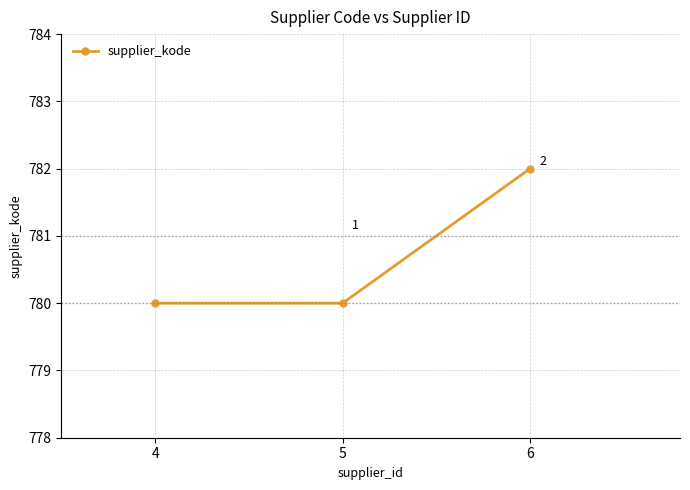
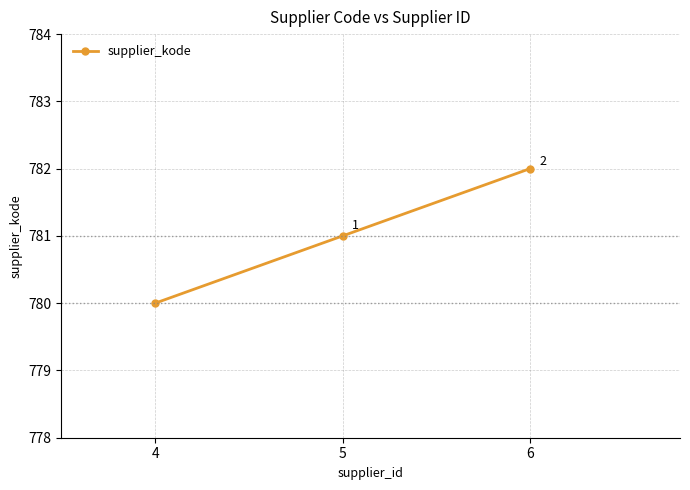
  {
    "4": 780,
-   "5": 780
+   "5": 781
  }
